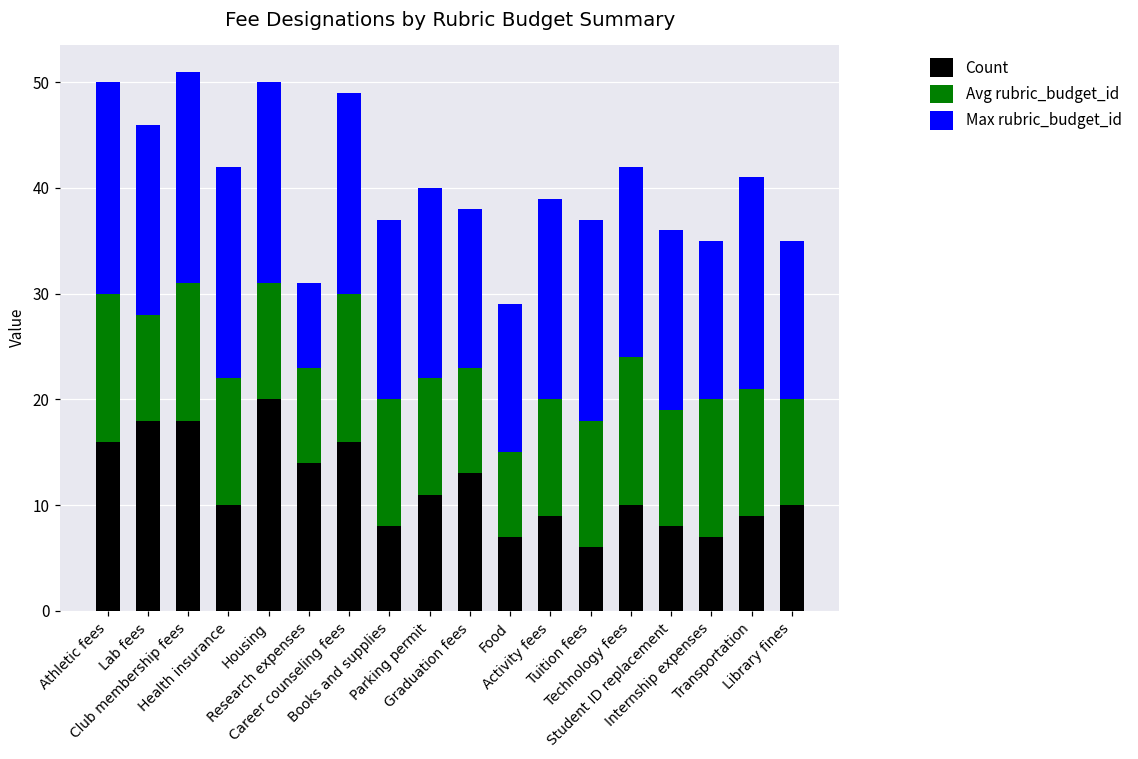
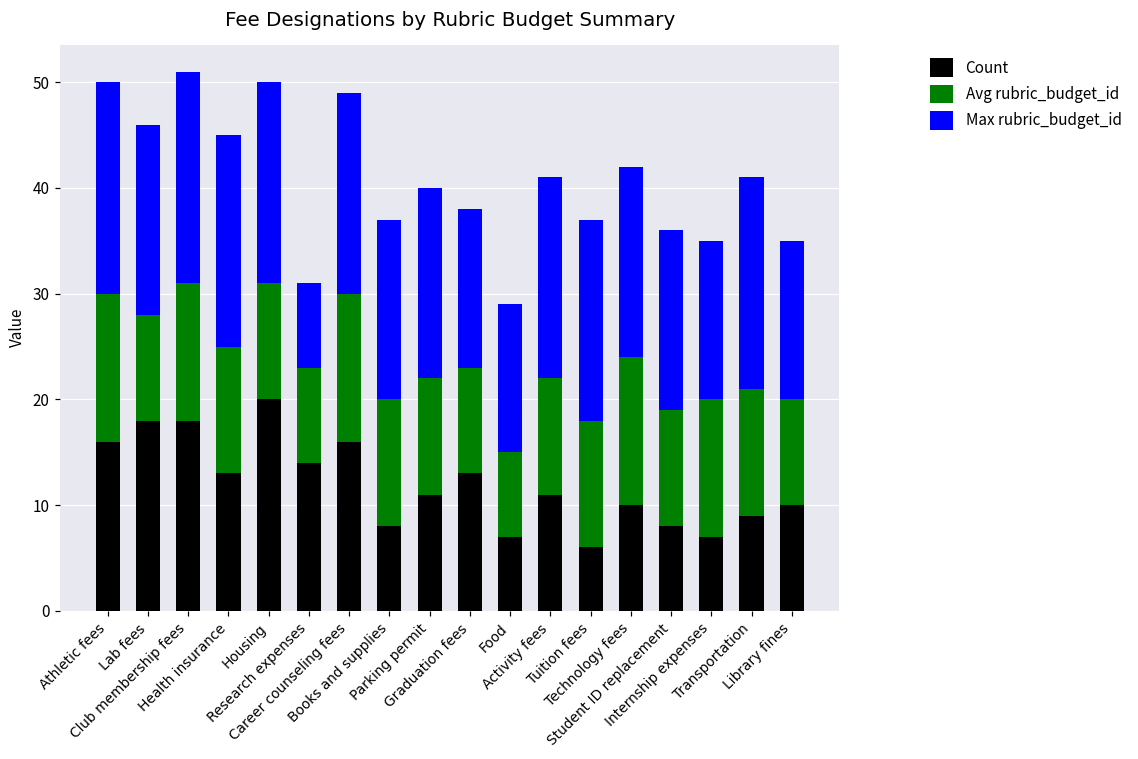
  {
    "Count": {
      "Athletic fees": 16,
      "Lab fees": 18,
      "Club membership fees": 18,
-     "Health insurance": 10,
+     "Health insurance": 13,
      "Housing": 20,
      "Research expenses": 14,
      "Career counseling fees": 16,
      "Books and supplies": 8,
      "Parking permit": 11,
      "Graduation fees": 13,
      "Food": 7,
-     "Activity fees": 9,
+     "Activity fees": 11,
      "Tuition fees": 6,
      "Technology fees": 10,
      "Student ID replacement": 8,
      "Internship expenses": 7,
      "Transportation": 9,
      "Library fines": 10
    },
    "Avg rubric_budget_id": {
      "Athletic fees": 14,
      "Lab fees": 10,
      "Club membership fees": 13,
      "Health insurance": 12,
      "Housing": 11,
      "Research expenses": 9,
      "Career counseling fees": 14,
      "Books and supplies": 12,
      "Parking permit": 11,
      "Graduation fees": 10,
      "Food": 8,
      "Activity fees": 11,
      "Tuition fees": 12,
      "Technology fees": 14,
      "Student ID replacement": 11,
      "Internship expenses": 13,
      "Transportation": 12,
      "Library fines": 10
    },
    "Max rubric_budget_id": {
      "Athletic fees": 20,
      "Lab fees": 18,
      "Club membership fees": 20,
      "Health insurance": 20,
      "Housing": 19,
      "Research expenses": 8,
      "Career counseling fees": 19,
      "Books and supplies": 17,
      "Parking permit": 18,
      "Graduation fees": 15,
      "Food": 14,
      "Activity fees": 19,
      "Tuition fees": 19,
      "Technology fees": 18,
      "Student ID replacement": 17,
      "Internship expenses": 15,
      "Transportation": 20,
      "Library fines": 15
    }
  }
